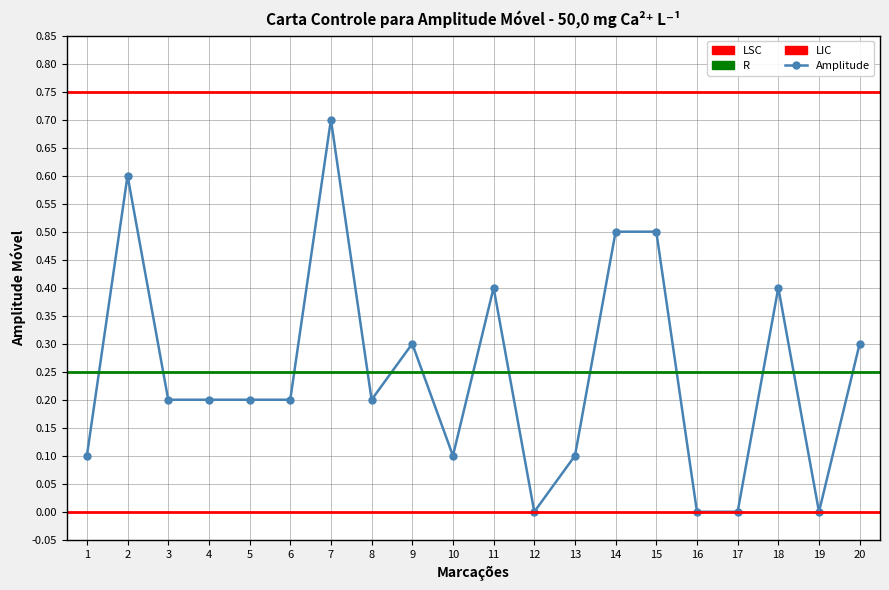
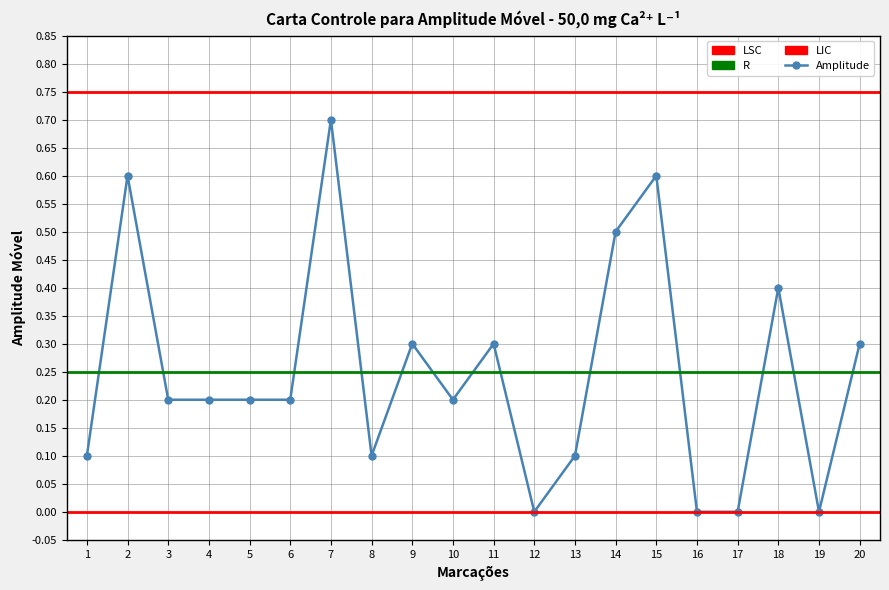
  {
    "1": 0.1,
    "2": 0.6,
    "3": 0.2,
    "4": 0.2,
    "5": 0.2,
    "6": 0.2,
    "7": 0.7,
-   "8": 0.2,
+   "8": 0.1,
    "9": 0.3,
-   "10": 0.1,
-   "11": 0.4,
+   "10": 0.2,
+   "11": 0.3,
    "12": 0.0,
    "13": 0.1,
    "14": 0.5,
-   "15": 0.5,
+   "15": 0.6,
    "16": 0.0,
    "17": 0.0,
    "18": 0.4,
    "19": 0.0,
    "20": 0.3
  }
